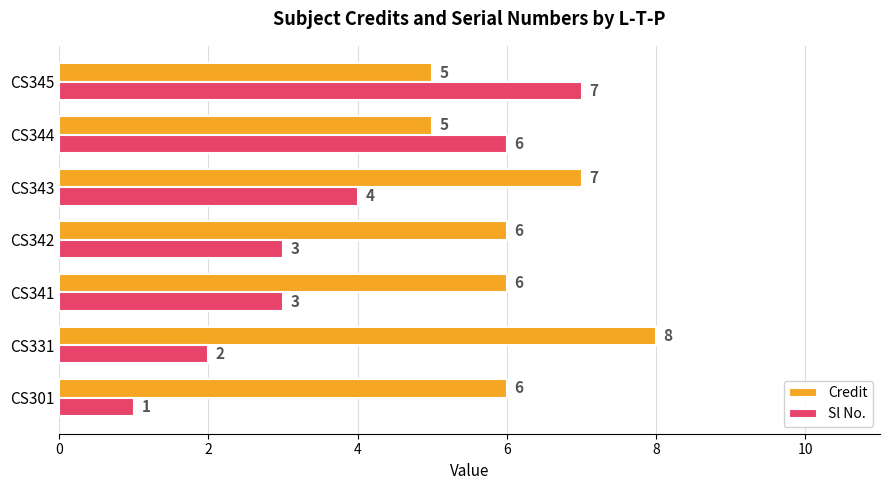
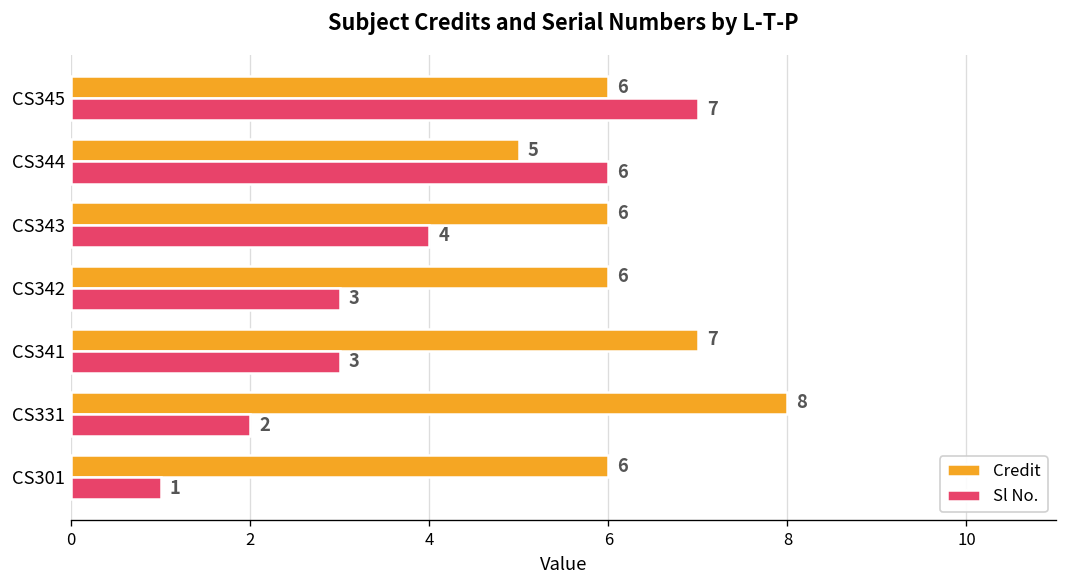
  {
    "Credit": {
-     "CS345": 5,
+     "CS345": 6,
      "CS344": 5,
-     "CS343": 7,
+     "CS343": 6,
      "CS342": 6,
-     "CS341": 6,
+     "CS341": 7,
      "CS331": 8,
      "CS301": 6
    },
    "Sl No.": {
      "CS345": 7,
      "CS344": 6,
      "CS343": 4,
      "CS342": 3,
      "CS341": 3,
      "CS331": 2,
      "CS301": 1
    }
  }
